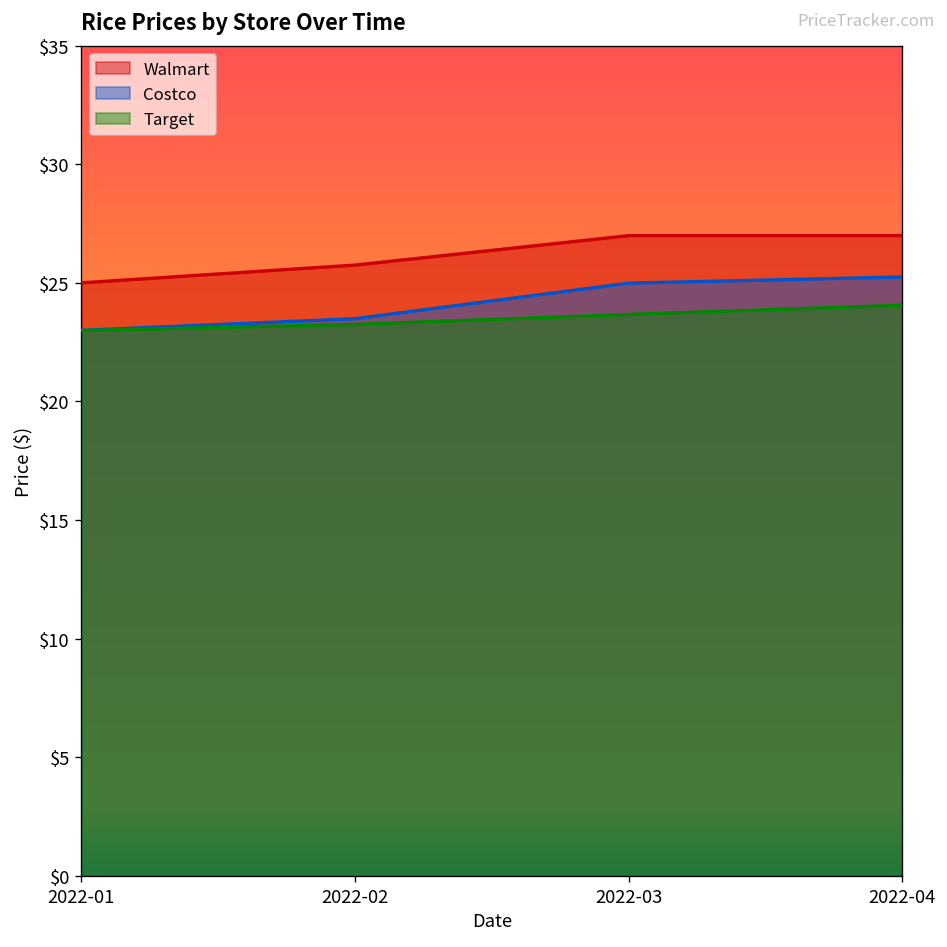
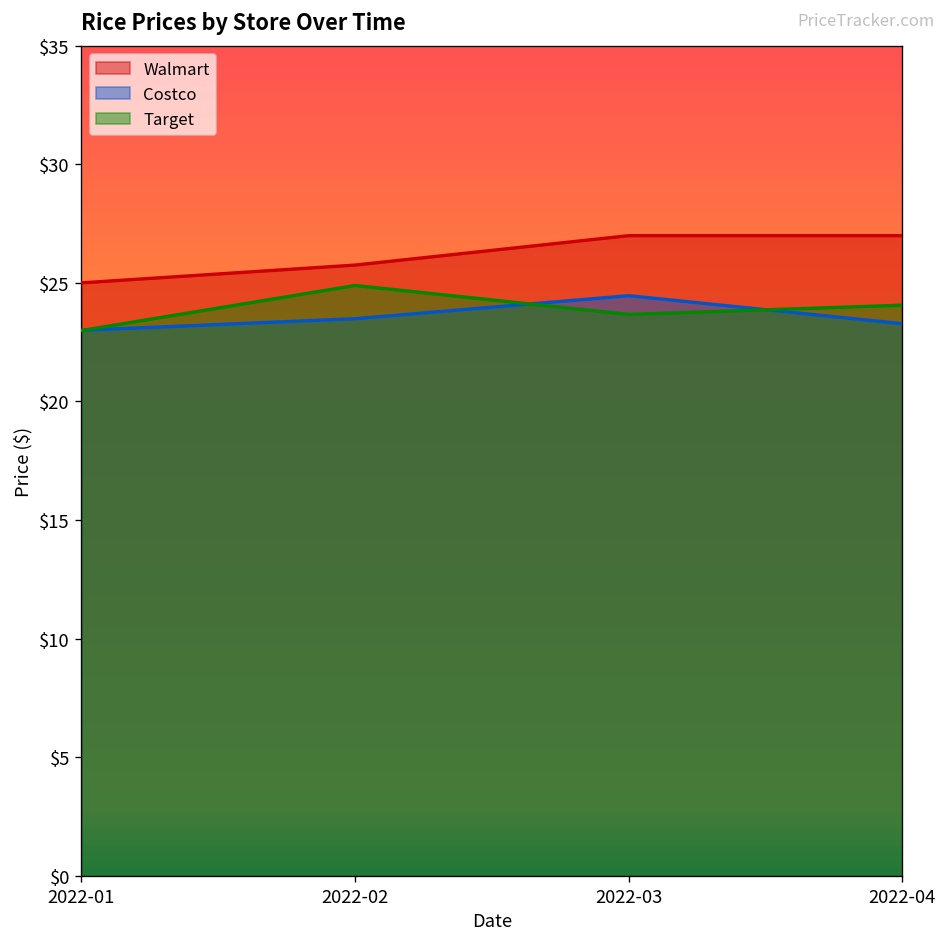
  {
    "Walmart": {
      "2022-01": "$25.0",
      "2022-02": "$25.8",
      "2022-03": "$27.0",
      "2022-04": "$27.0"
    },
    "Costco": {
      "2022-02": "$23.5",
-     "2022-03": "$25.0",
-     "2022-04": "$25.3"
+     "2022-03": "$24.5",
+     "2022-04": "$23.3"
    },
    "Target": {
-     "2022-02": "$23.3",
+     "2022-02": "$24.9",
      "2022-03": "$23.7",
      "2022-04": "$24.1"
    }
  }
